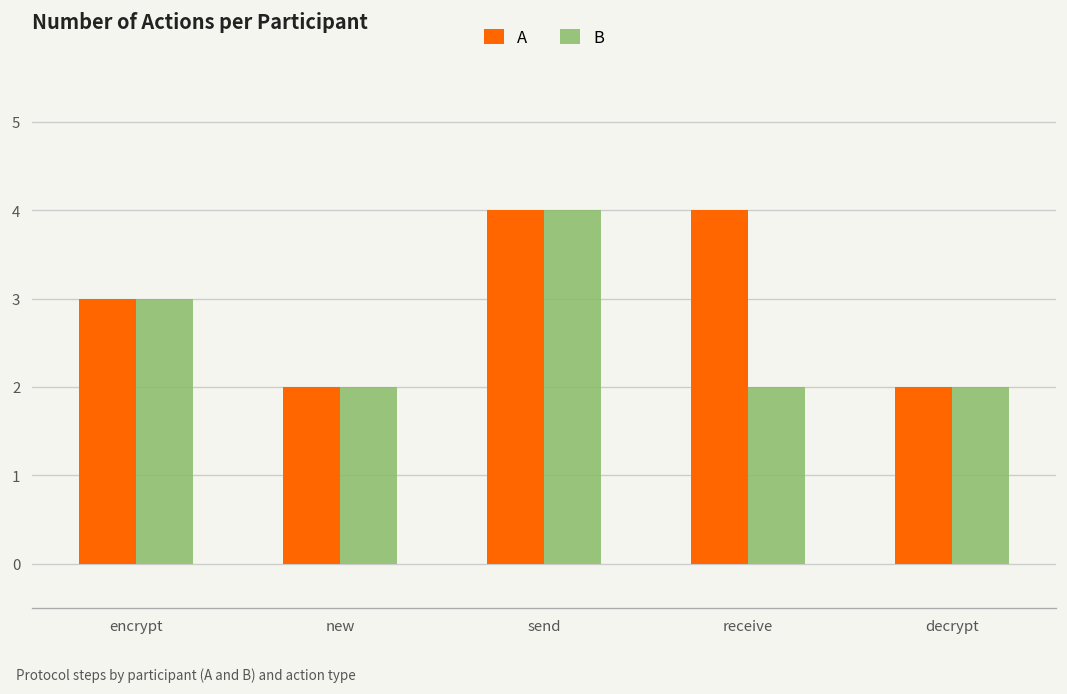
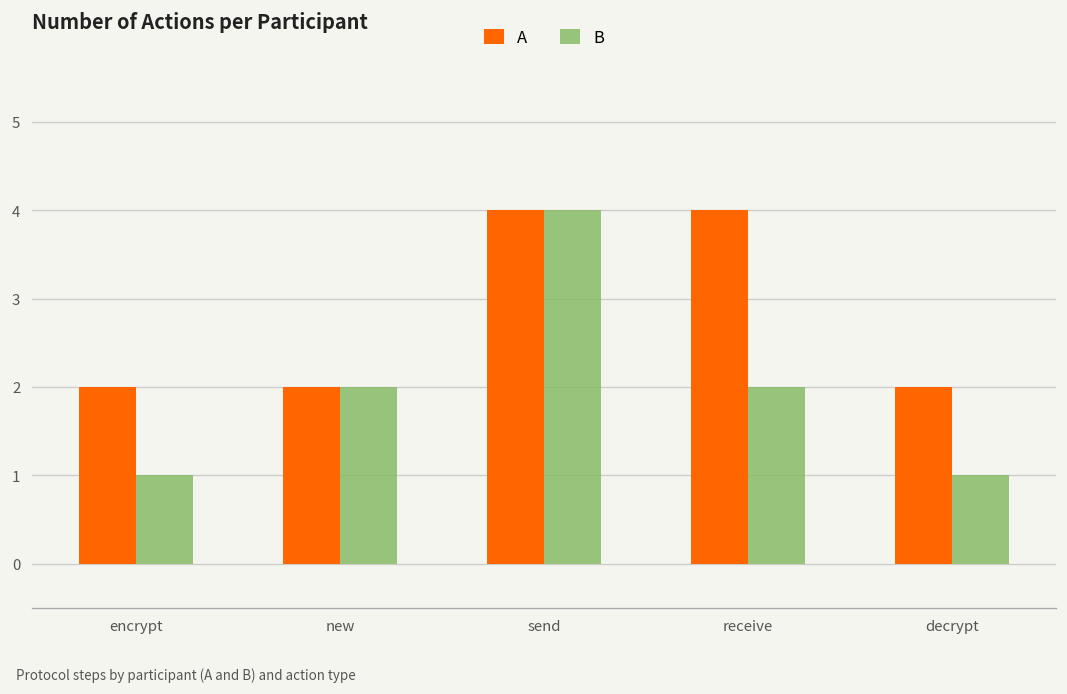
  {
    "A": {
-     "encrypt": 3,
+     "encrypt": 2,
      "new": 2,
      "send": 4,
      "receive": 4,
      "decrypt": 2
    },
    "B": {
-     "encrypt": 3,
+     "encrypt": 1,
      "new": 2,
      "send": 4,
      "receive": 2,
-     "decrypt": 2
+     "decrypt": 1
    }
  }
